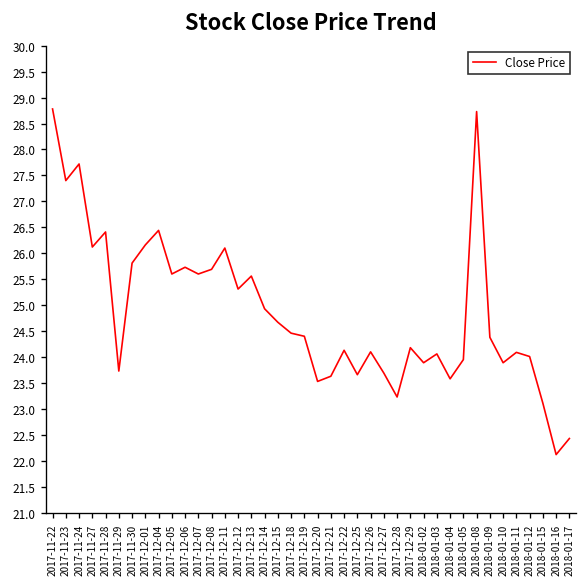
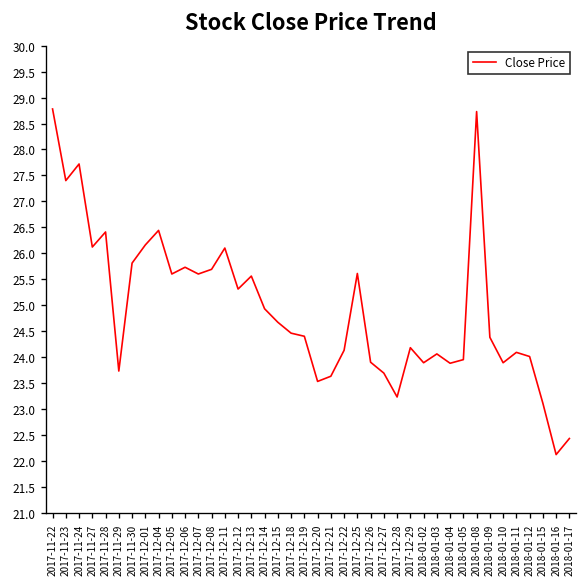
  {
    "2017-11-22": 28.8,
    "2017-11-23": 27.4,
    "2017-11-24": 27.7,
    "2017-11-27": 26.1,
    "2017-11-28": 26.4,
    "2017-11-29": 23.7,
    "2017-11-30": 25.8,
    "2017-12-01": 26.2,
    "2017-12-04": 26.4,
    "2017-12-05": 25.6,
    "2017-12-06": 25.7,
    "2017-12-07": 25.6,
    "2017-12-08": 25.7,
    "2017-12-11": 26.1,
    "2017-12-12": 25.3,
    "2017-12-13": 25.6,
    "2017-12-14": 24.9,
    "2017-12-15": 24.7,
    "2017-12-18": 24.5,
    "2017-12-19": 24.4,
    "2017-12-20": 23.5,
    "2017-12-21": 23.6,
    "2017-12-22": 24.1,
-   "2017-12-25": 23.7,
-   "2017-12-26": 24.1,
+   "2017-12-25": 25.6,
+   "2017-12-26": 23.9,
    "2017-12-27": 23.7,
    "2017-12-28": 23.2,
    "2017-12-29": 24.2,
    "2018-01-02": 23.9,
    "2018-01-03": 24.1,
-   "2018-01-04": 23.6,
+   "2018-01-04": 23.9,
    "2018-01-05": 24.0,
    "2018-01-08": 28.7,
    "2018-01-09": 24.4,
    "2018-01-10": 23.9,
    "2018-01-11": 24.1,
    "2018-01-12": 24.0,
    "2018-01-15": 23.1,
    "2018-01-16": 22.1,
    "2018-01-17": 22.4
  }
